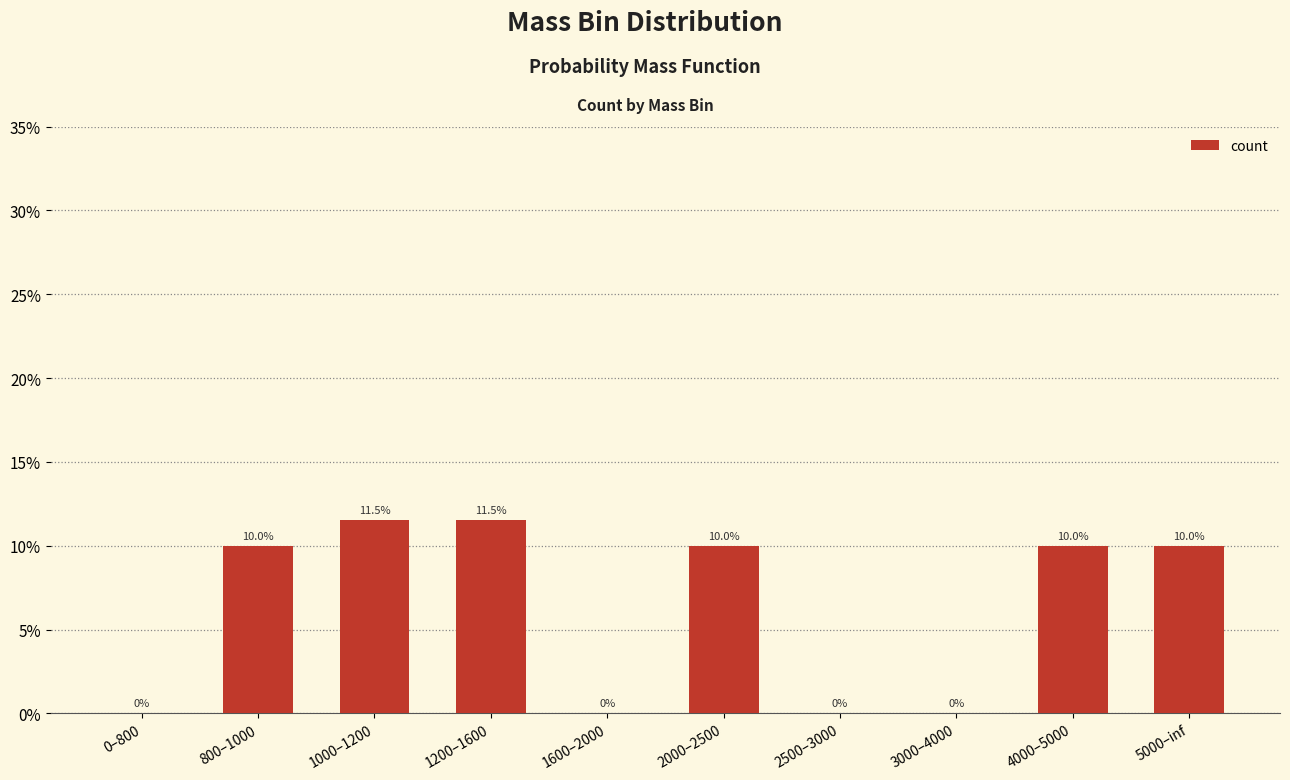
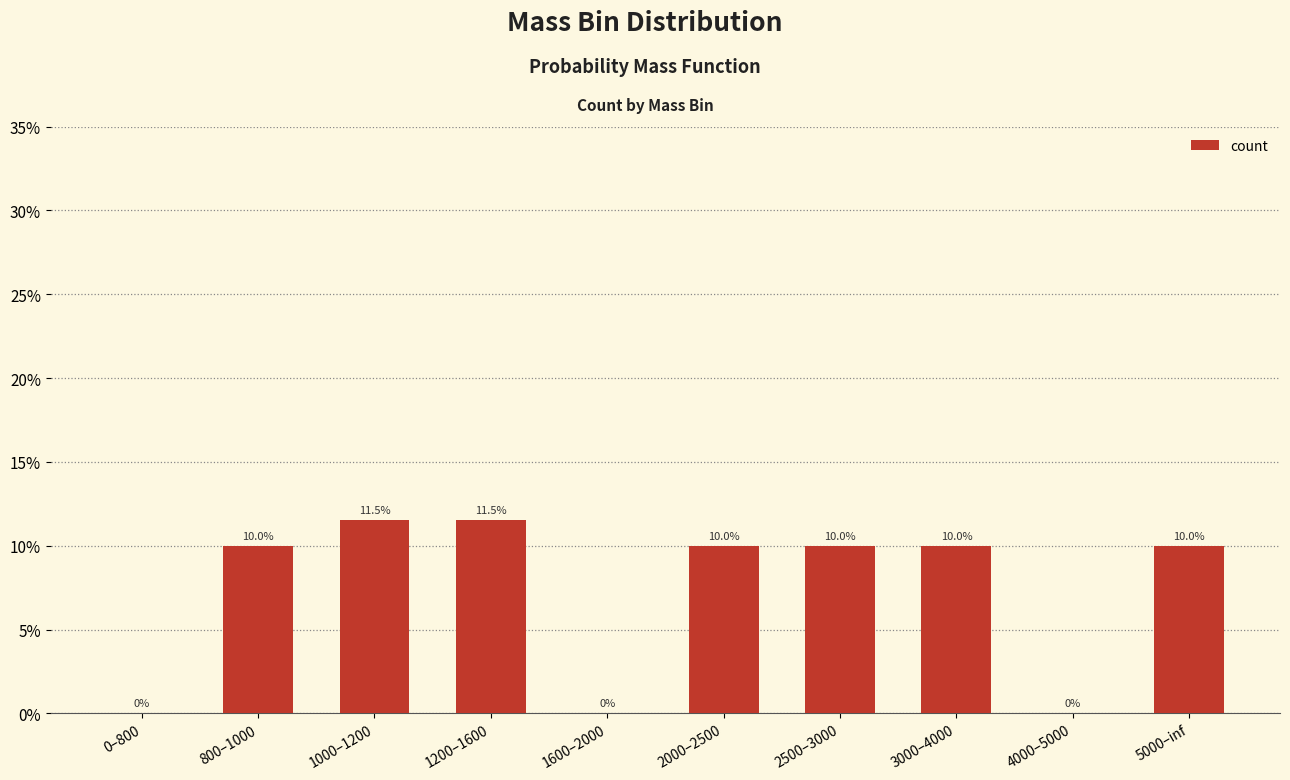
  {
    "0–800": "0%",
    "800–1000": "10.0%",
    "1000–1200": "11.5%",
    "1200–1600": "11.5%",
    "1600–2000": "0%",
    "2000–2500": "10.0%",
-   "2500–3000": "0%",
-   "3000–4000": "0%",
-   "4000–5000": "10.0%",
+   "2500–3000": "10.0%",
+   "3000–4000": "10.0%",
+   "4000–5000": "0%",
    "5000–inf": "10.0%"
  }
